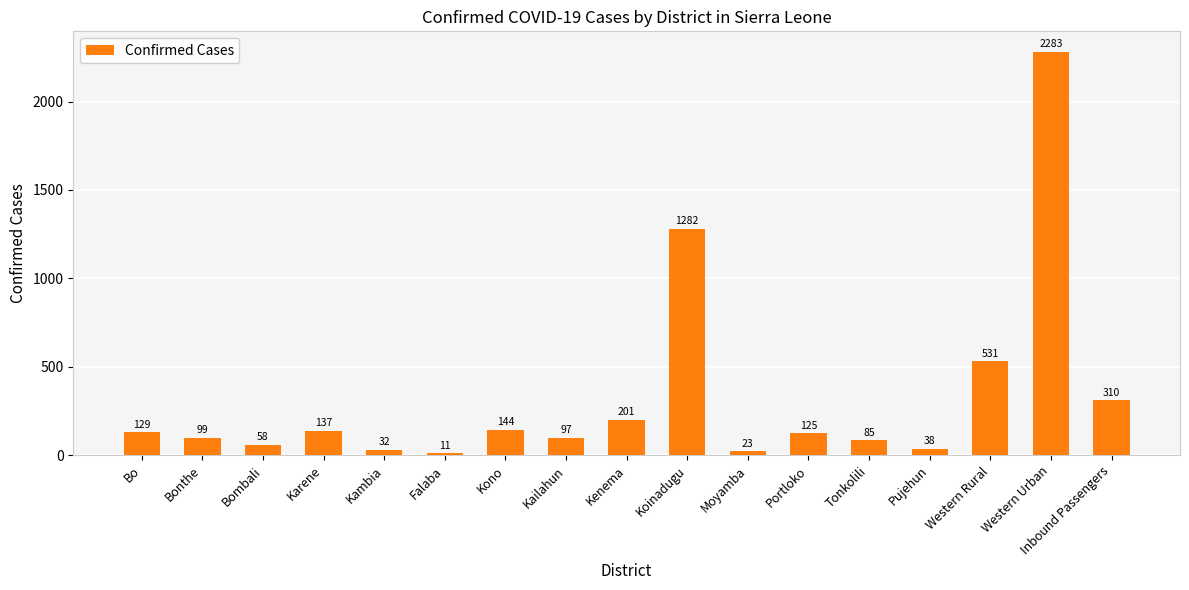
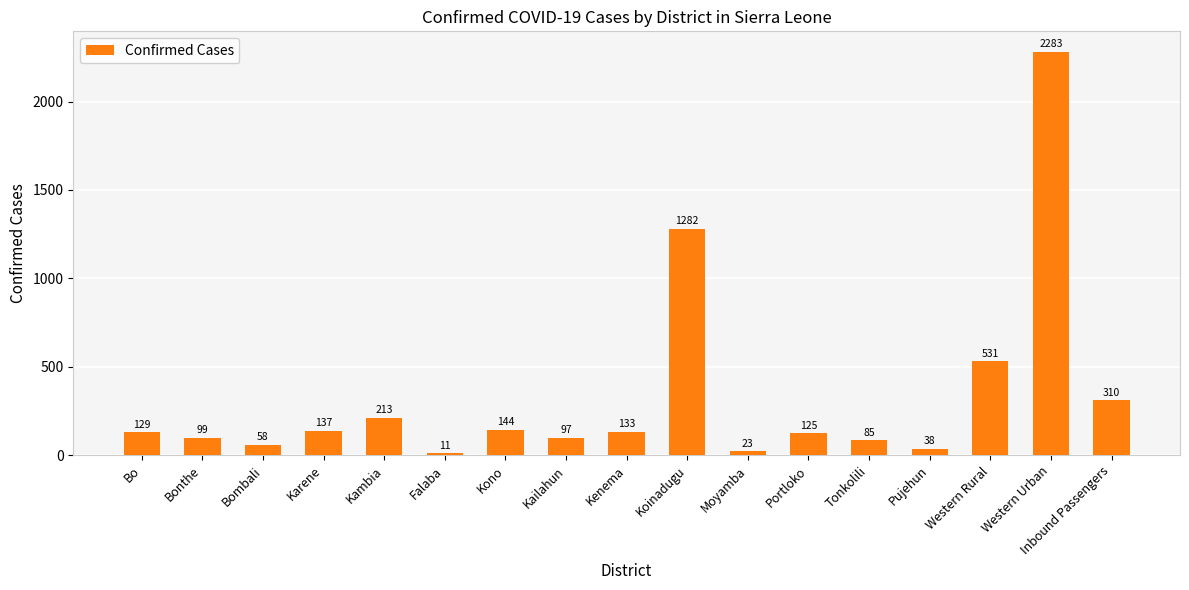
  {
    "Bo": 129,
    "Bonthe": 99,
    "Bombali": 58,
    "Karene": 137,
-   "Kambia": 32,
+   "Kambia": 213,
    "Falaba": 11,
    "Kono": 144,
    "Kailahun": 97,
-   "Kenema": 201,
+   "Kenema": 133,
    "Koinadugu": 1282,
    "Moyamba": 23,
    "Portloko": 125,
    "Tonkolili": 85,
    "Pujehun": 38,
    "Western Rural": 531,
    "Western Urban": 2283,
    "Inbound Passengers": 310
  }
